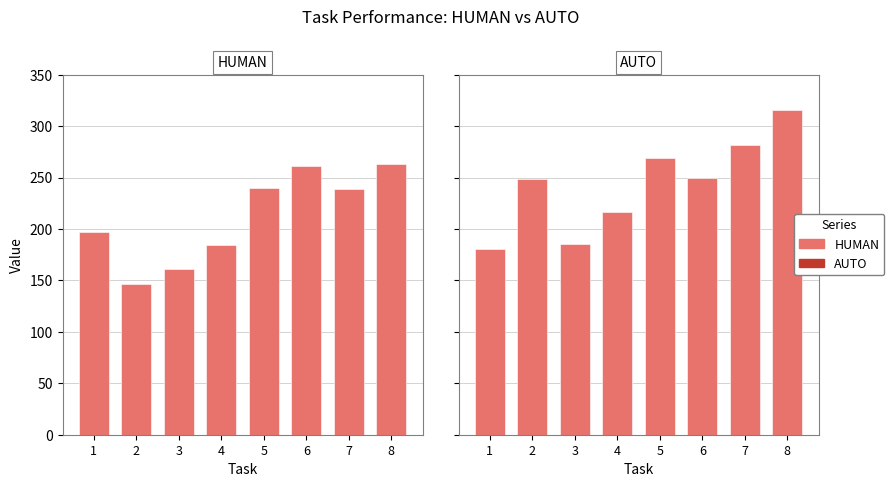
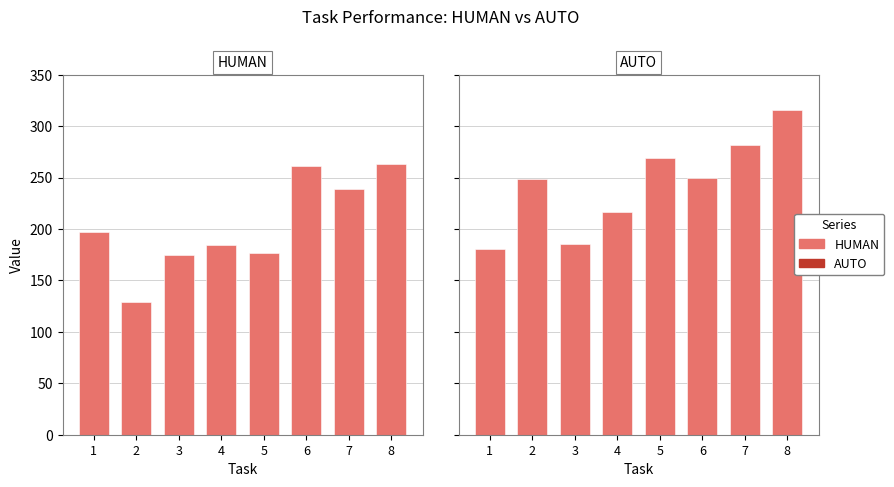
  {
    "HUMAN": {
      "1": 197,
-     "2": 146,
-     "3": 161,
+     "2": 129,
+     "3": 174,
      "4": 185,
-     "5": 240,
+     "5": 176,
      "6": 262,
      "7": 239,
      "8": 264
    }
  }
